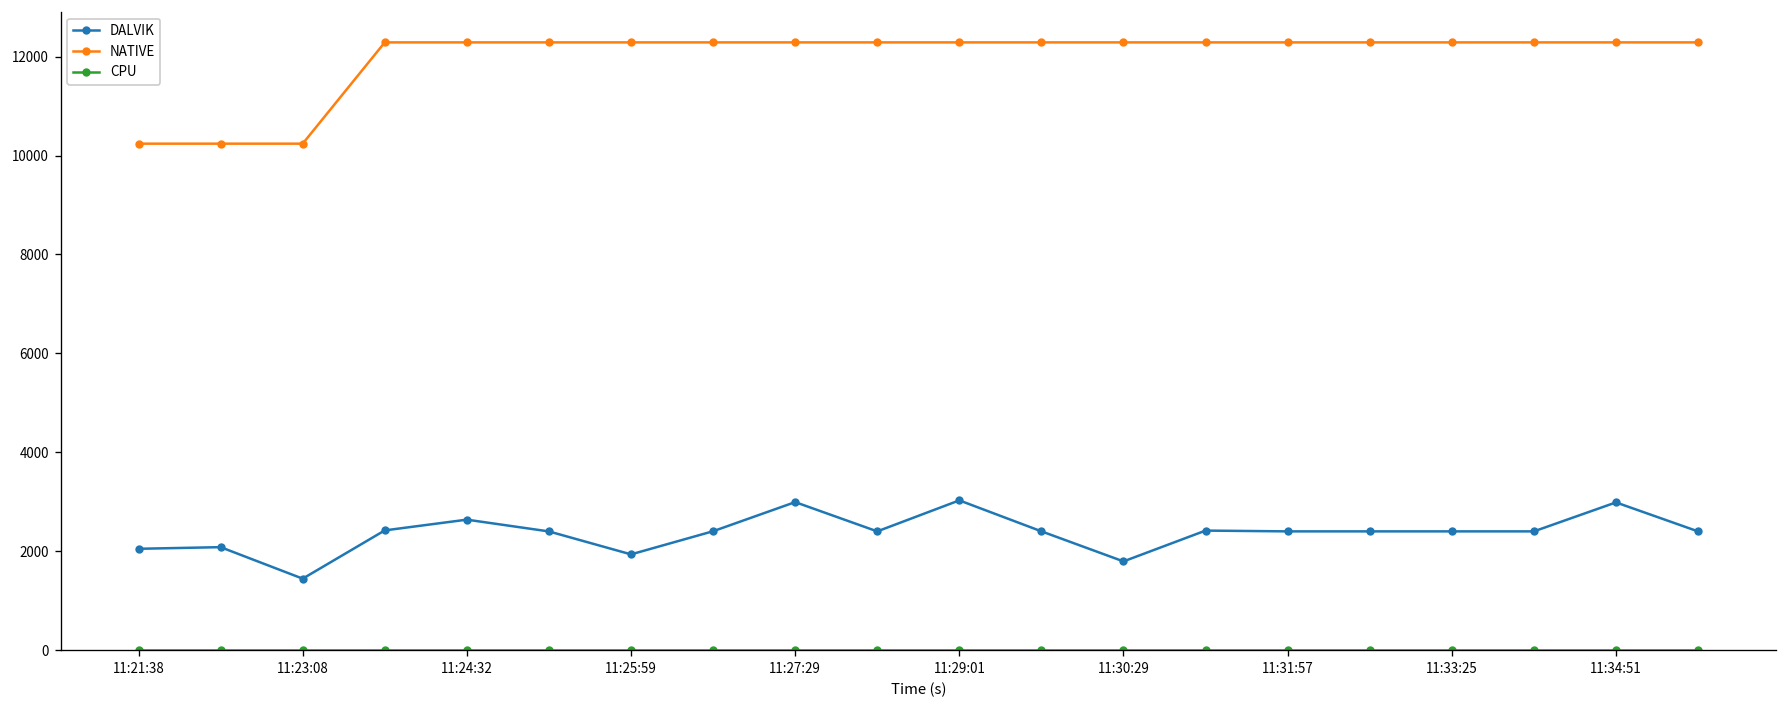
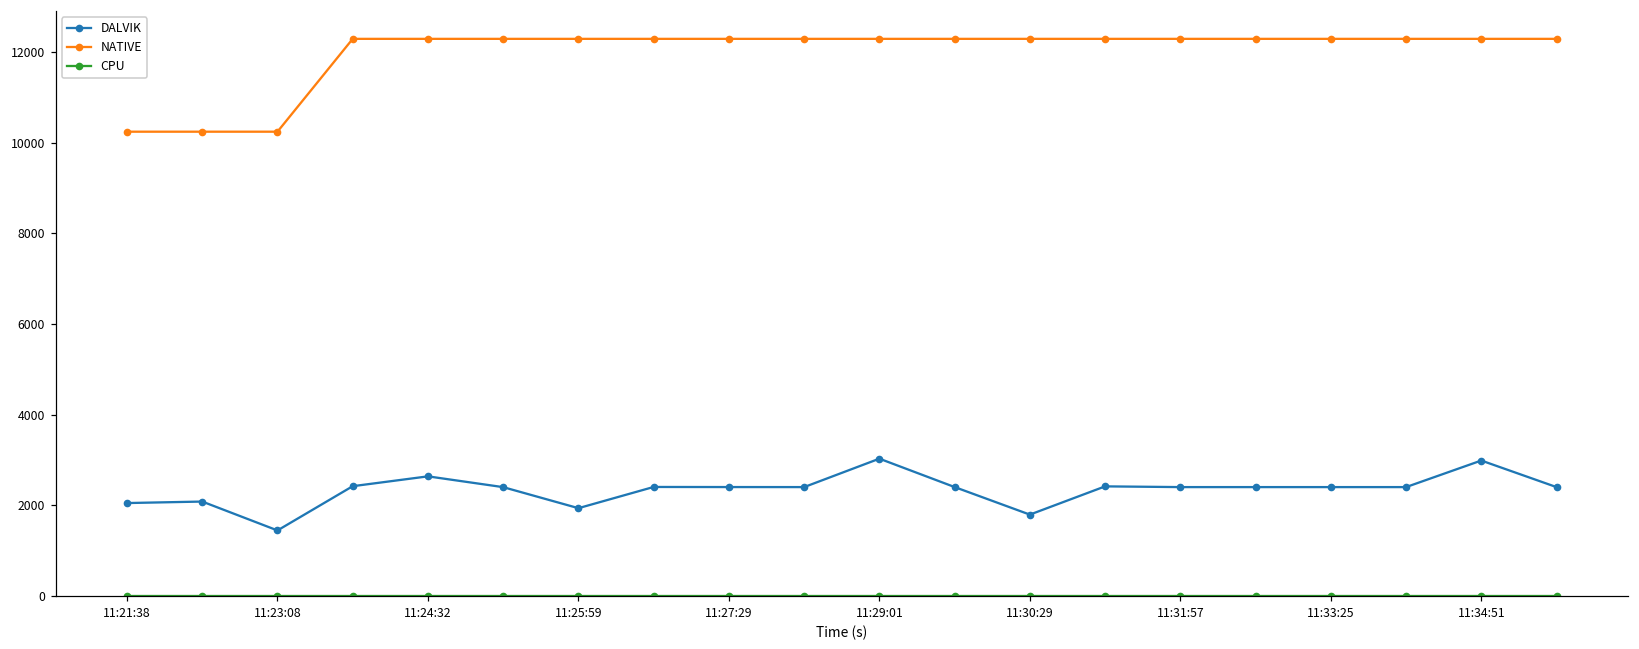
  {
    "DALVIK": {
      "11:21:38": 2000,
      "11:23:08": 1400,
      "11:24:32": 2600,
      "11:25:59": 1900,
-     "11:27:29": 3000,
+     "11:27:29": 2400,
      "11:29:01": 3000,
      "11:30:29": 1800,
      "11:31:57": 2400,
      "11:33:25": 2400,
      "11:34:51": 3000
    },
    "NATIVE": {
      "11:21:38": 10200,
      "11:23:08": 10200,
      "11:24:32": 12300,
      "11:25:59": 12300,
      "11:27:29": 12300,
      "11:29:01": 12300,
      "11:30:29": 12300,
      "11:31:57": 12300,
      "11:33:25": 12300,
      "11:34:51": 12300
    },
    "CPU": {
      "11:21:38": 0,
      "11:23:08": 0,
      "11:24:32": 0,
      "11:25:59": 0,
      "11:27:29": 0,
      "11:29:01": 0,
      "11:30:29": 0,
      "11:31:57": 0,
      "11:33:25": 0,
      "11:34:51": 0
    }
  }
